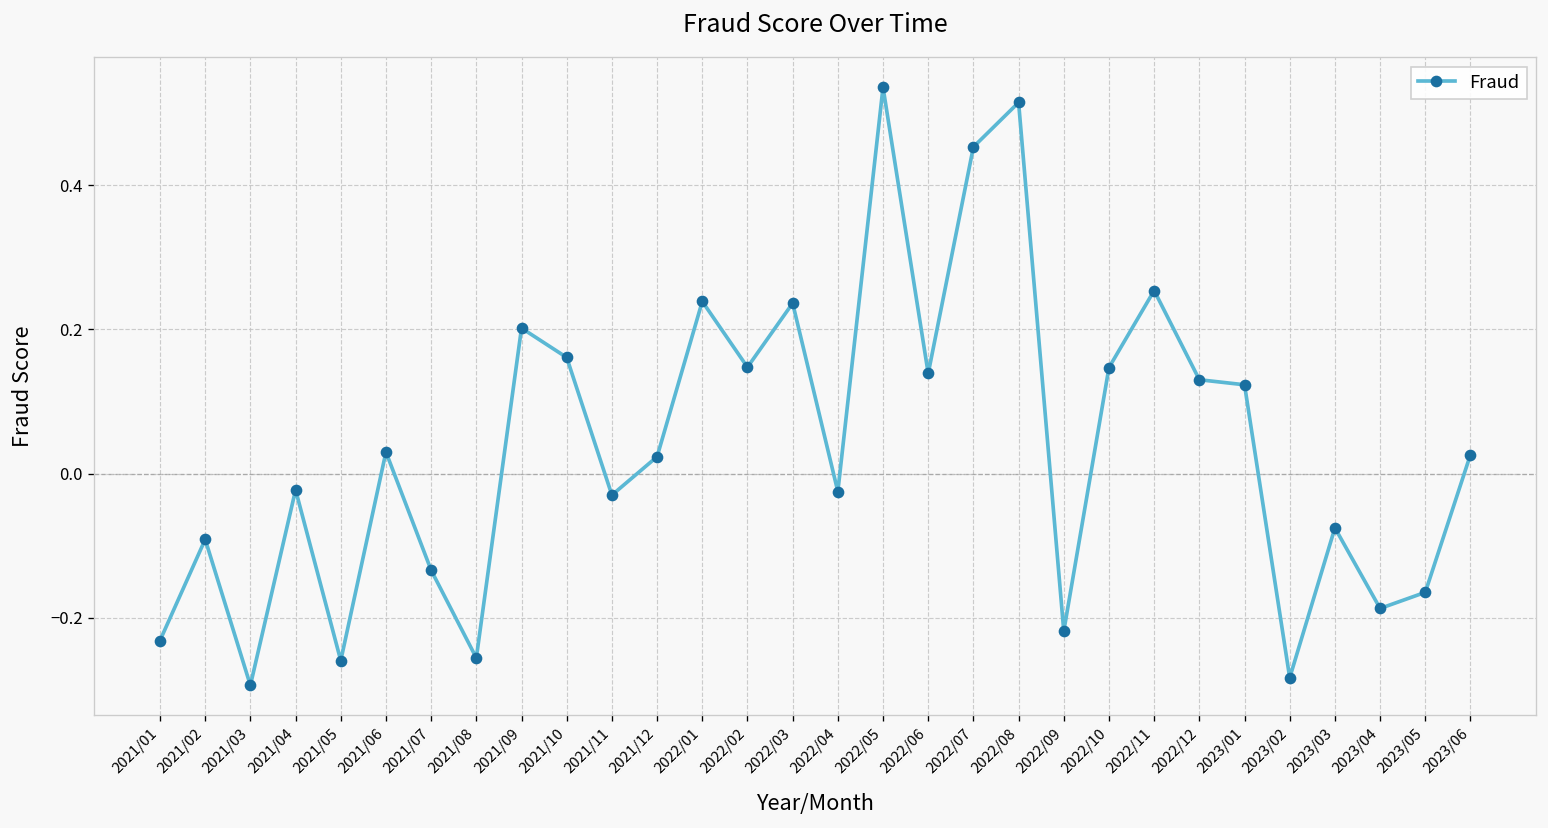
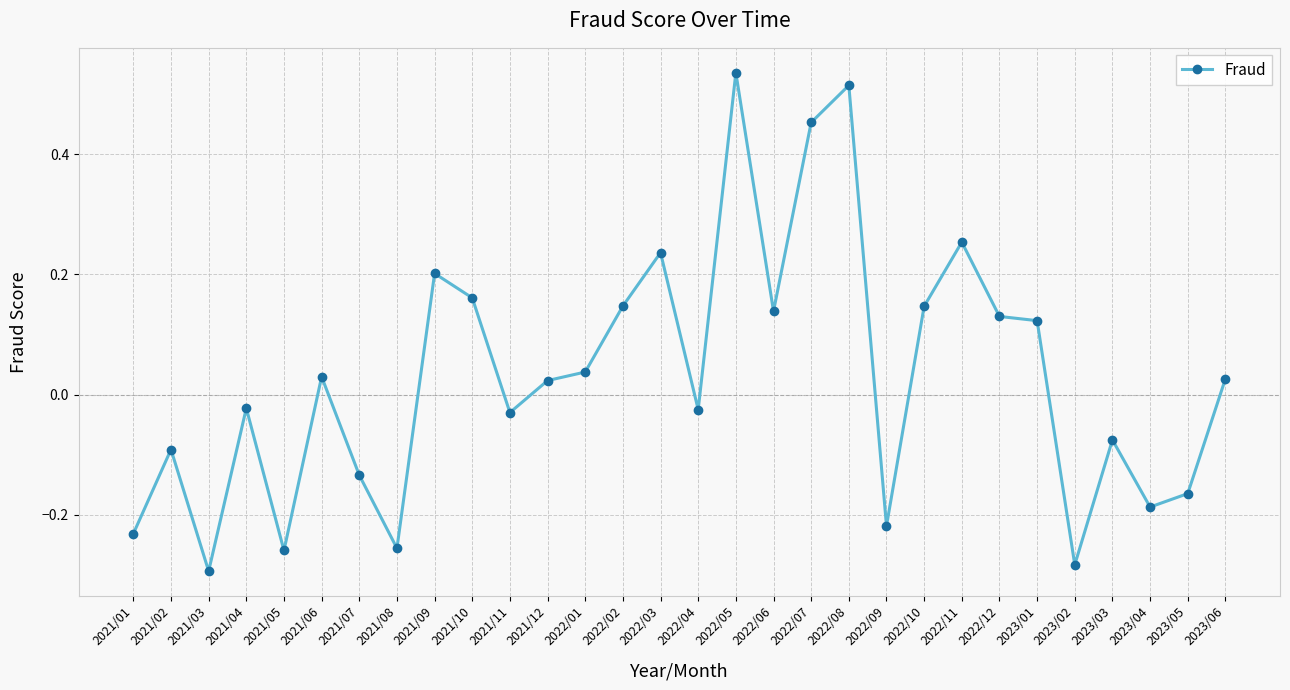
  {
    "2021/01": -0.23,
    "2021/02": -0.09,
    "2021/03": -0.29,
    "2021/04": -0.02,
    "2021/05": -0.26,
    "2021/06": 0.03,
    "2021/07": -0.13,
    "2021/08": -0.26,
    "2021/09": 0.20,
    "2021/10": 0.16,
    "2021/11": -0.03,
    "2021/12": 0.02,
-   "2022/01": 0.24,
+   "2022/01": 0.04,
    "2022/02": 0.15,
    "2022/03": 0.24,
    "2022/04": -0.02,
    "2022/05": 0.54,
    "2022/06": 0.14,
    "2022/07": 0.45,
    "2022/08": 0.51,
    "2022/09": -0.22,
    "2022/10": 0.15,
    "2022/11": 0.25,
    "2022/12": 0.13,
    "2023/01": 0.12,
    "2023/02": -0.28,
    "2023/03": -0.08,
    "2023/04": -0.19,
    "2023/05": -0.16,
    "2023/06": 0.03
  }
